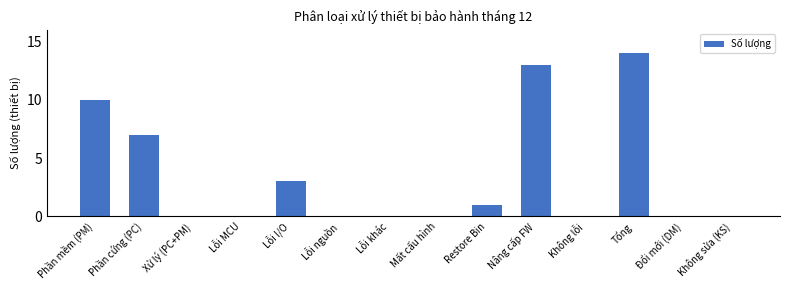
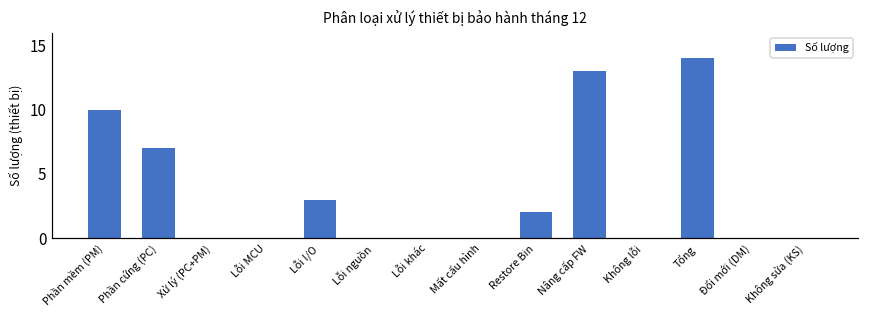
  {
    "Phần mềm (PM)": 10,
    "Phần cứng (PC)": 7,
    "Xử lý (PC+PM)": 0,
    "Lỗi MCU": 0,
    "Lỗi I/O": 3,
    "Lỗi nguồn": 0,
    "Lỗi khác": 0,
    "Mất cấu hình": 0,
-   "Restore Bin": 1,
+   "Restore Bin": 2,
    "Nâng cấp FW": 13,
    "Không lỗi": 0,
    "Tổng": 14,
    "Đổi mới (DM)": 0,
    "Không sửa (KS)": 0
  }
